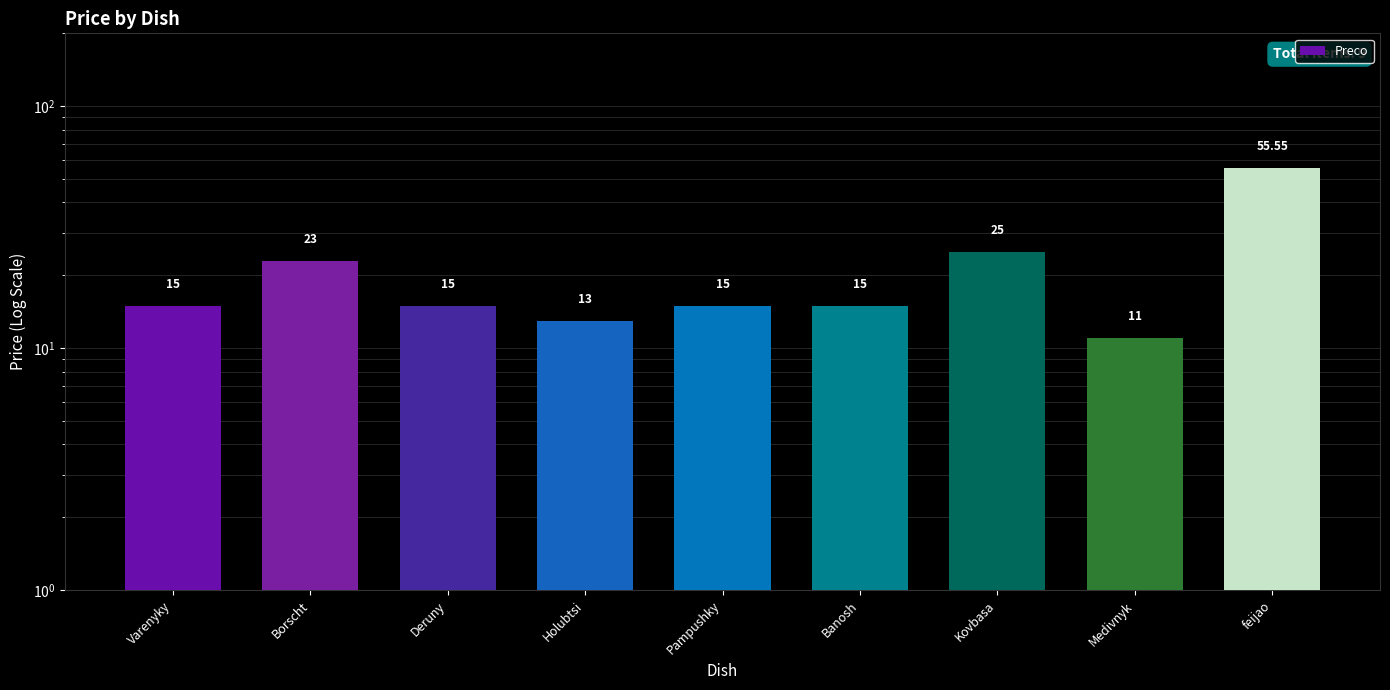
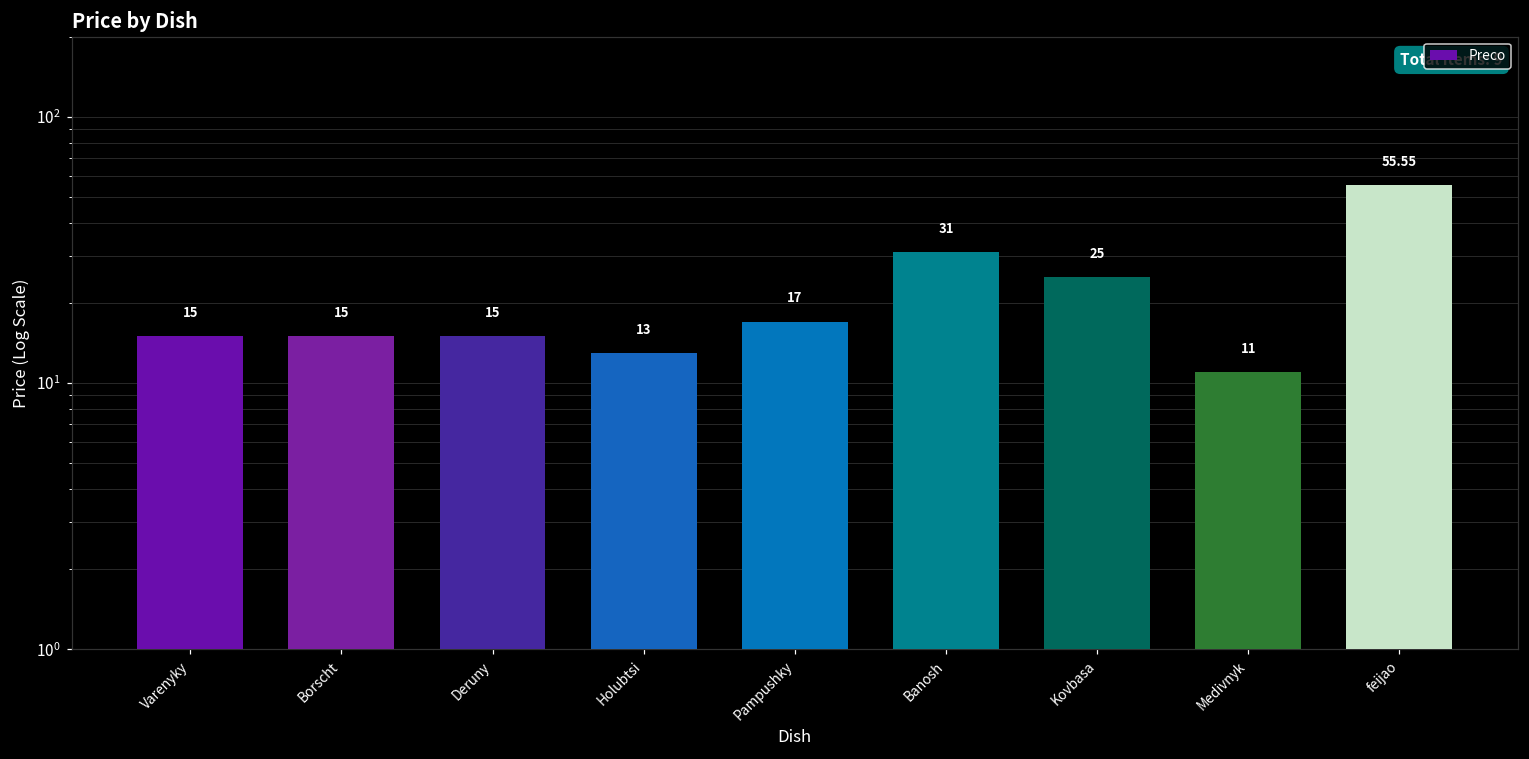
  {
    "Varenyky": 15,
-   "Borscht": 23,
+   "Borscht": 15,
    "Deruny": 15,
    "Holubtsi": 13,
-   "Pampushky": 15,
-   "Banosh": 15,
+   "Pampushky": 17,
+   "Banosh": 31,
    "Kovbasa": 25,
    "Medivnyk": 11,
    "feijao": 55.55
  }
